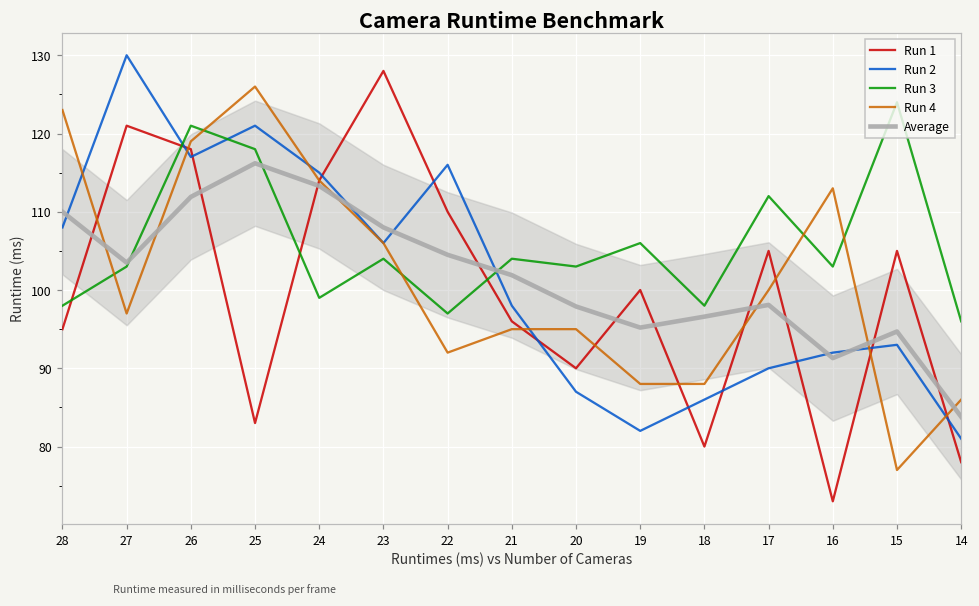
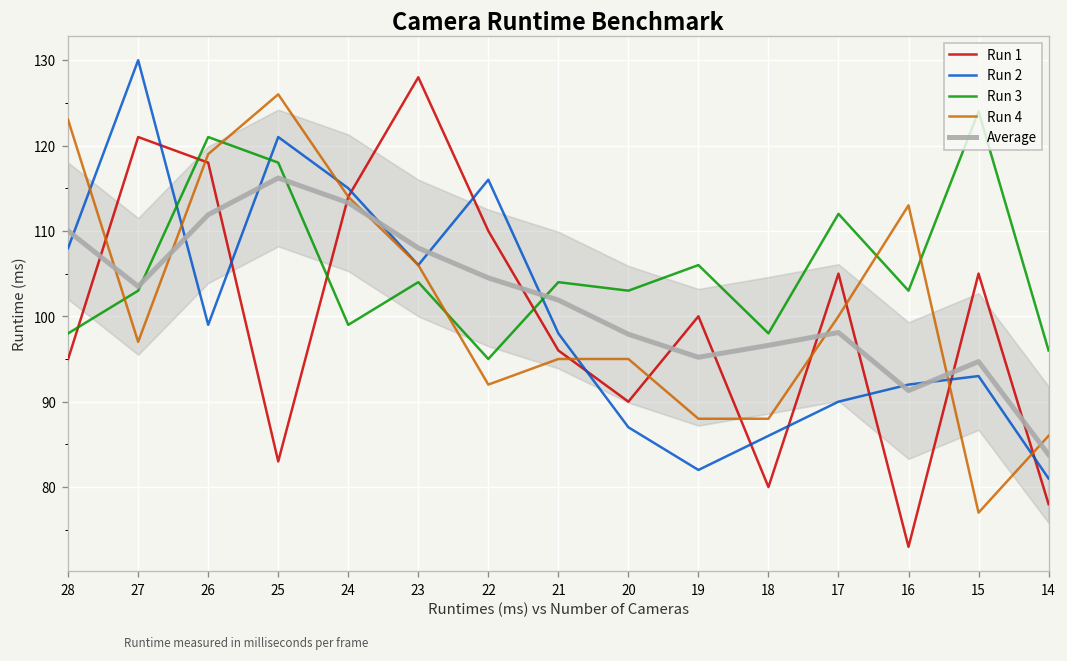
  {
    "Run 1": {
      "28": 95,
      "27": 121,
      "26": 118,
      "25": 83,
      "23": 128,
      "22": 110,
      "21": 96,
      "20": 90,
      "19": 100,
      "18": 80,
      "17": 105,
      "16": 73,
      "15": 105,
      "14": 78
    },
    "Run 2": {
      "28": 108,
      "27": 130,
-     "26": 117,
+     "26": 99,
      "25": 121,
      "24": 115,
      "22": 116,
      "21": 98,
      "20": 87,
      "19": 82,
      "18": 86,
      "17": 90,
      "16": 92,
      "15": 93,
      "14": 81
    },
    "Run 3": {
      "28": 98,
      "27": 103,
      "26": 121,
      "25": 118,
      "24": 99,
      "23": 104,
-     "22": 97,
+     "22": 95,
      "21": 104,
      "20": 103,
      "19": 106,
      "18": 98,
      "17": 112,
      "16": 103,
      "14": 96
    },
    "Run 4": {
      "28": 123,
      "27": 97,
      "26": 119,
      "25": 126,
      "22": 92,
      "21": 95,
      "20": 95,
      "19": 88,
      "18": 88,
      "17": 100,
      "16": 113,
      "15": 77,
      "14": 86
    }
  }
